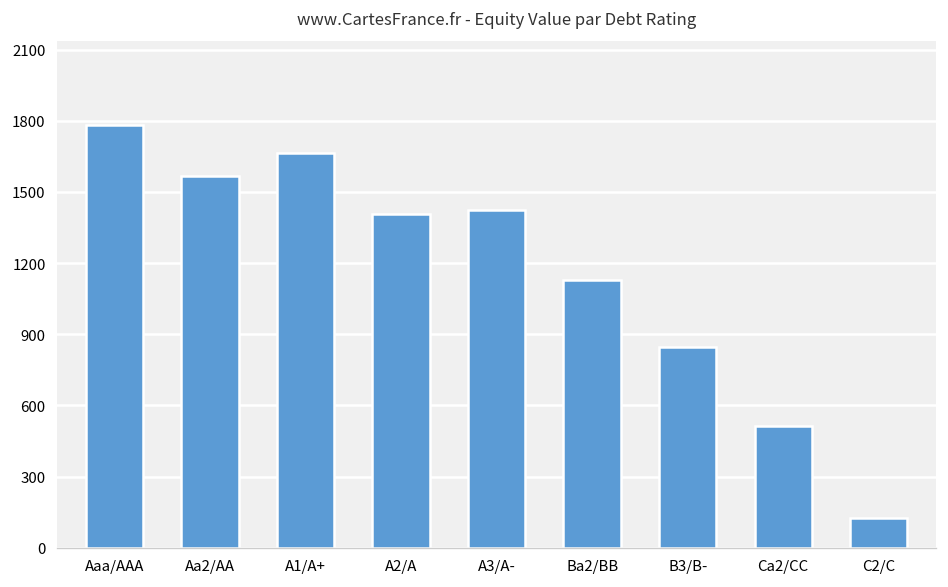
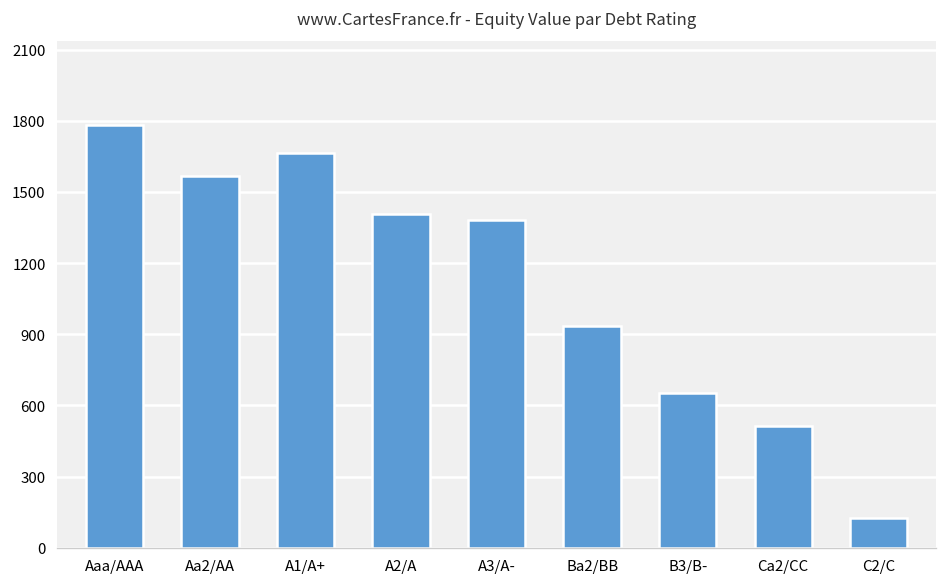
  {
    "Aaa/AAA": 1780,
    "Aa2/AA": 1570,
    "A1/A+": 1660,
    "A2/A": 1410,
-   "A3/A-": 1430,
-   "Ba2/BB": 1130,
-   "B3/B-": 850,
+   "A3/A-": 1380,
+   "Ba2/BB": 930,
+   "B3/B-": 650,
    "Ca2/CC": 510,
    "C2/C": 130
  }
